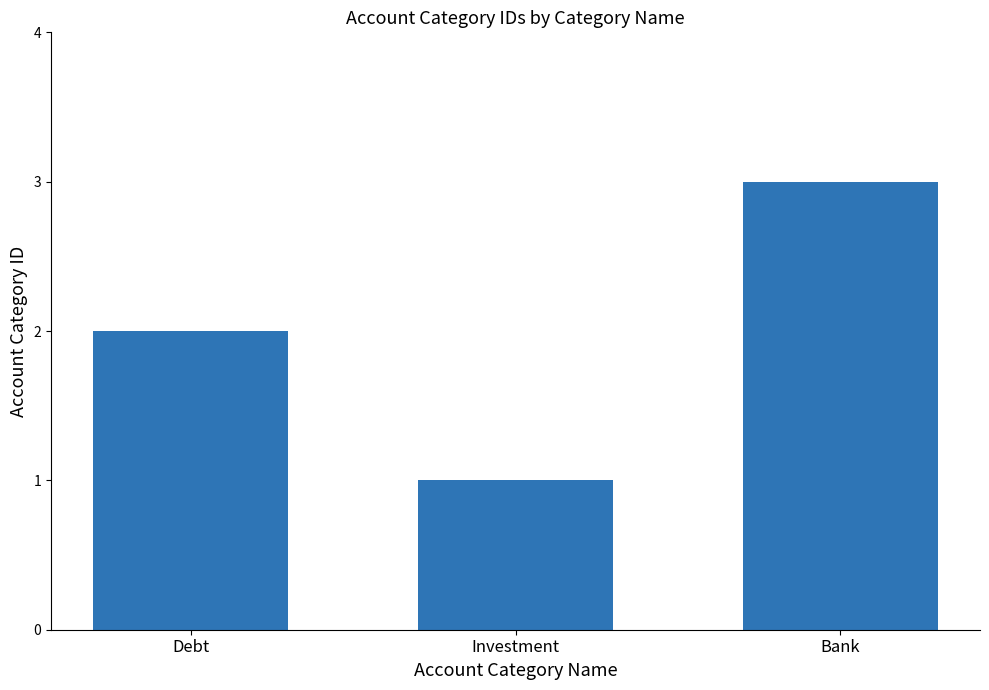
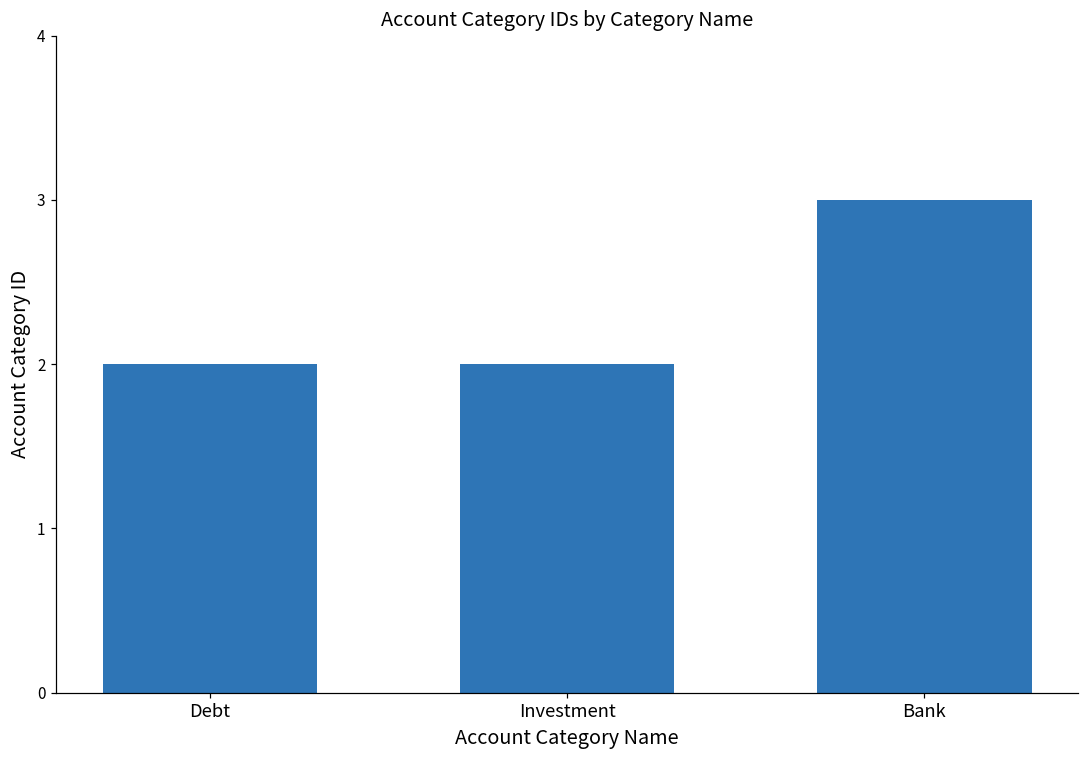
  {
    "Debt": 2,
-   "Investment": 1,
+   "Investment": 2,
    "Bank": 3
  }
